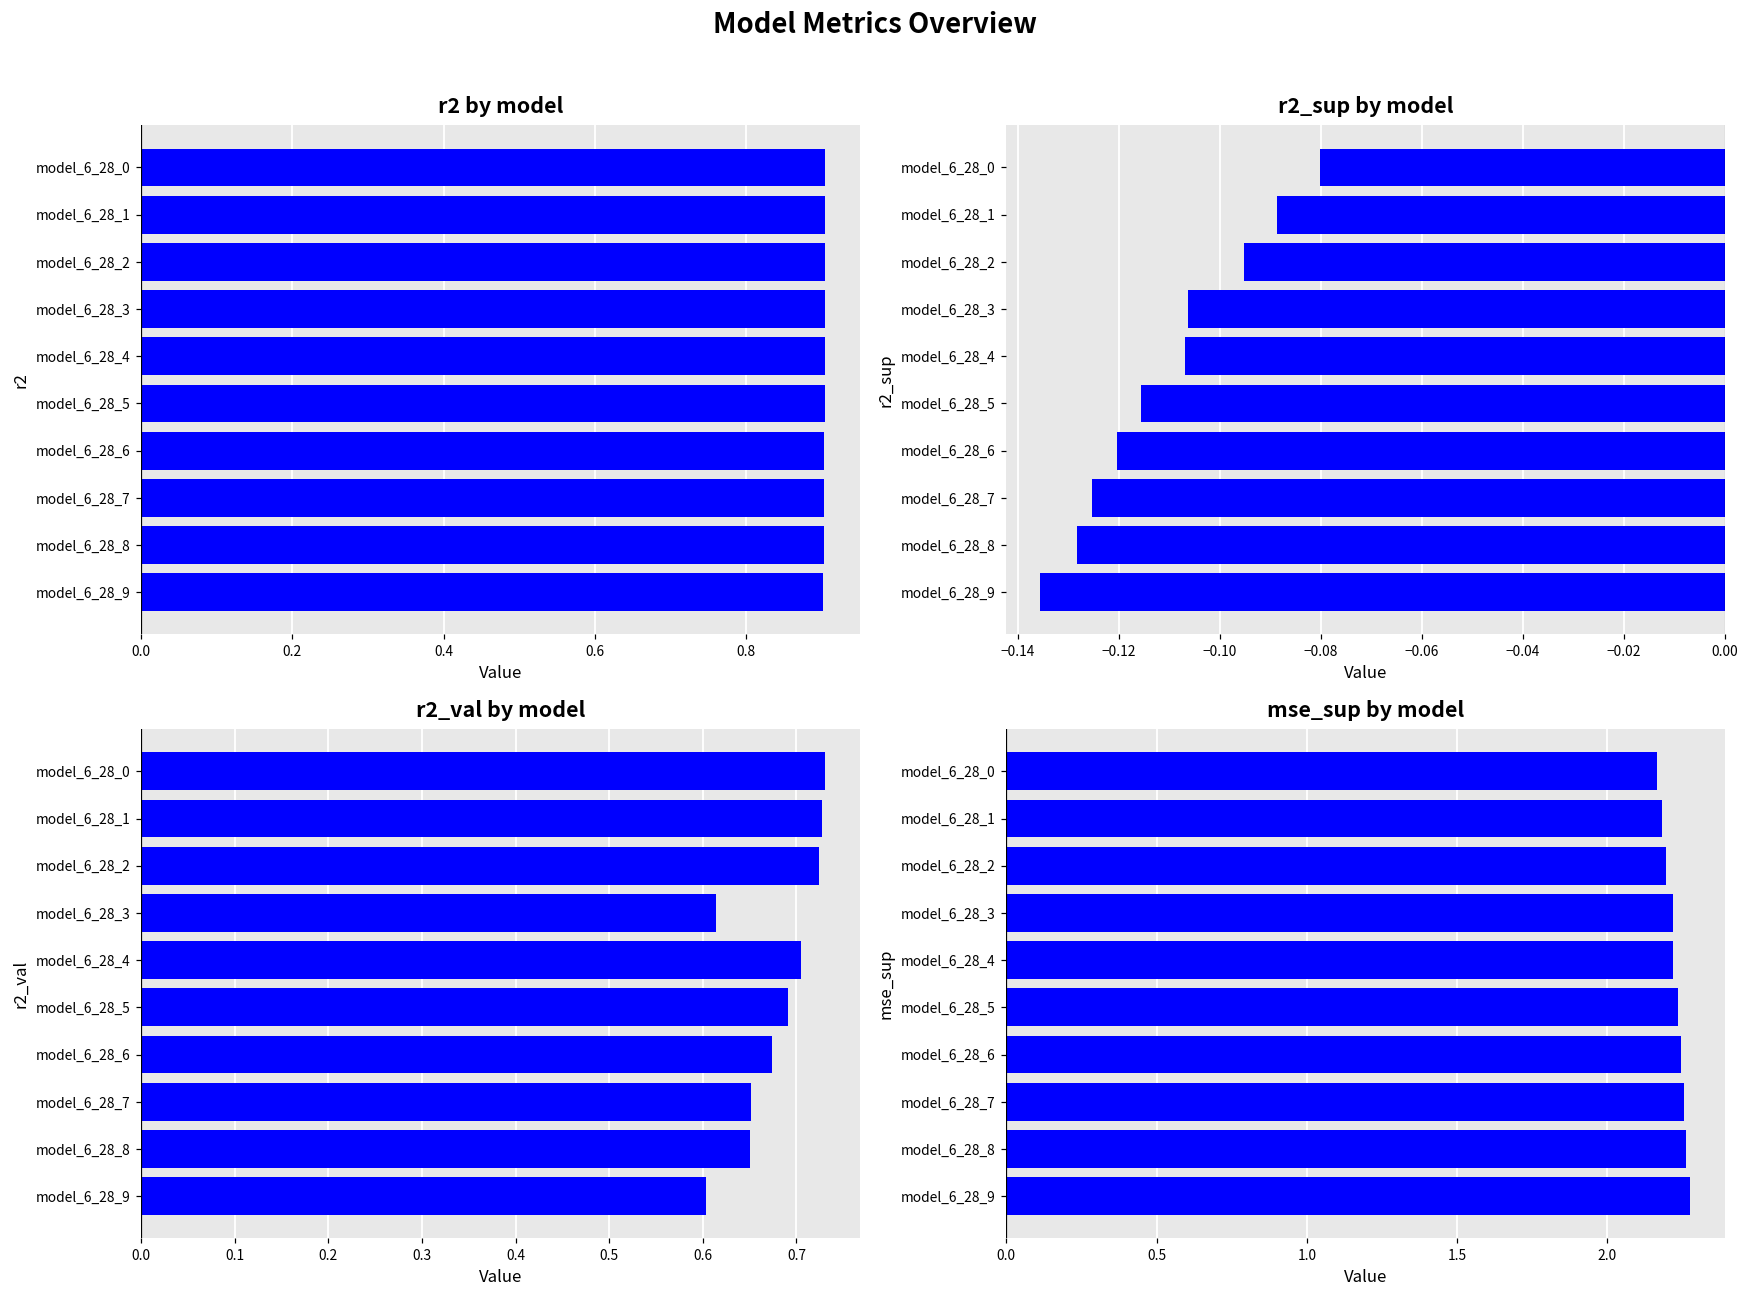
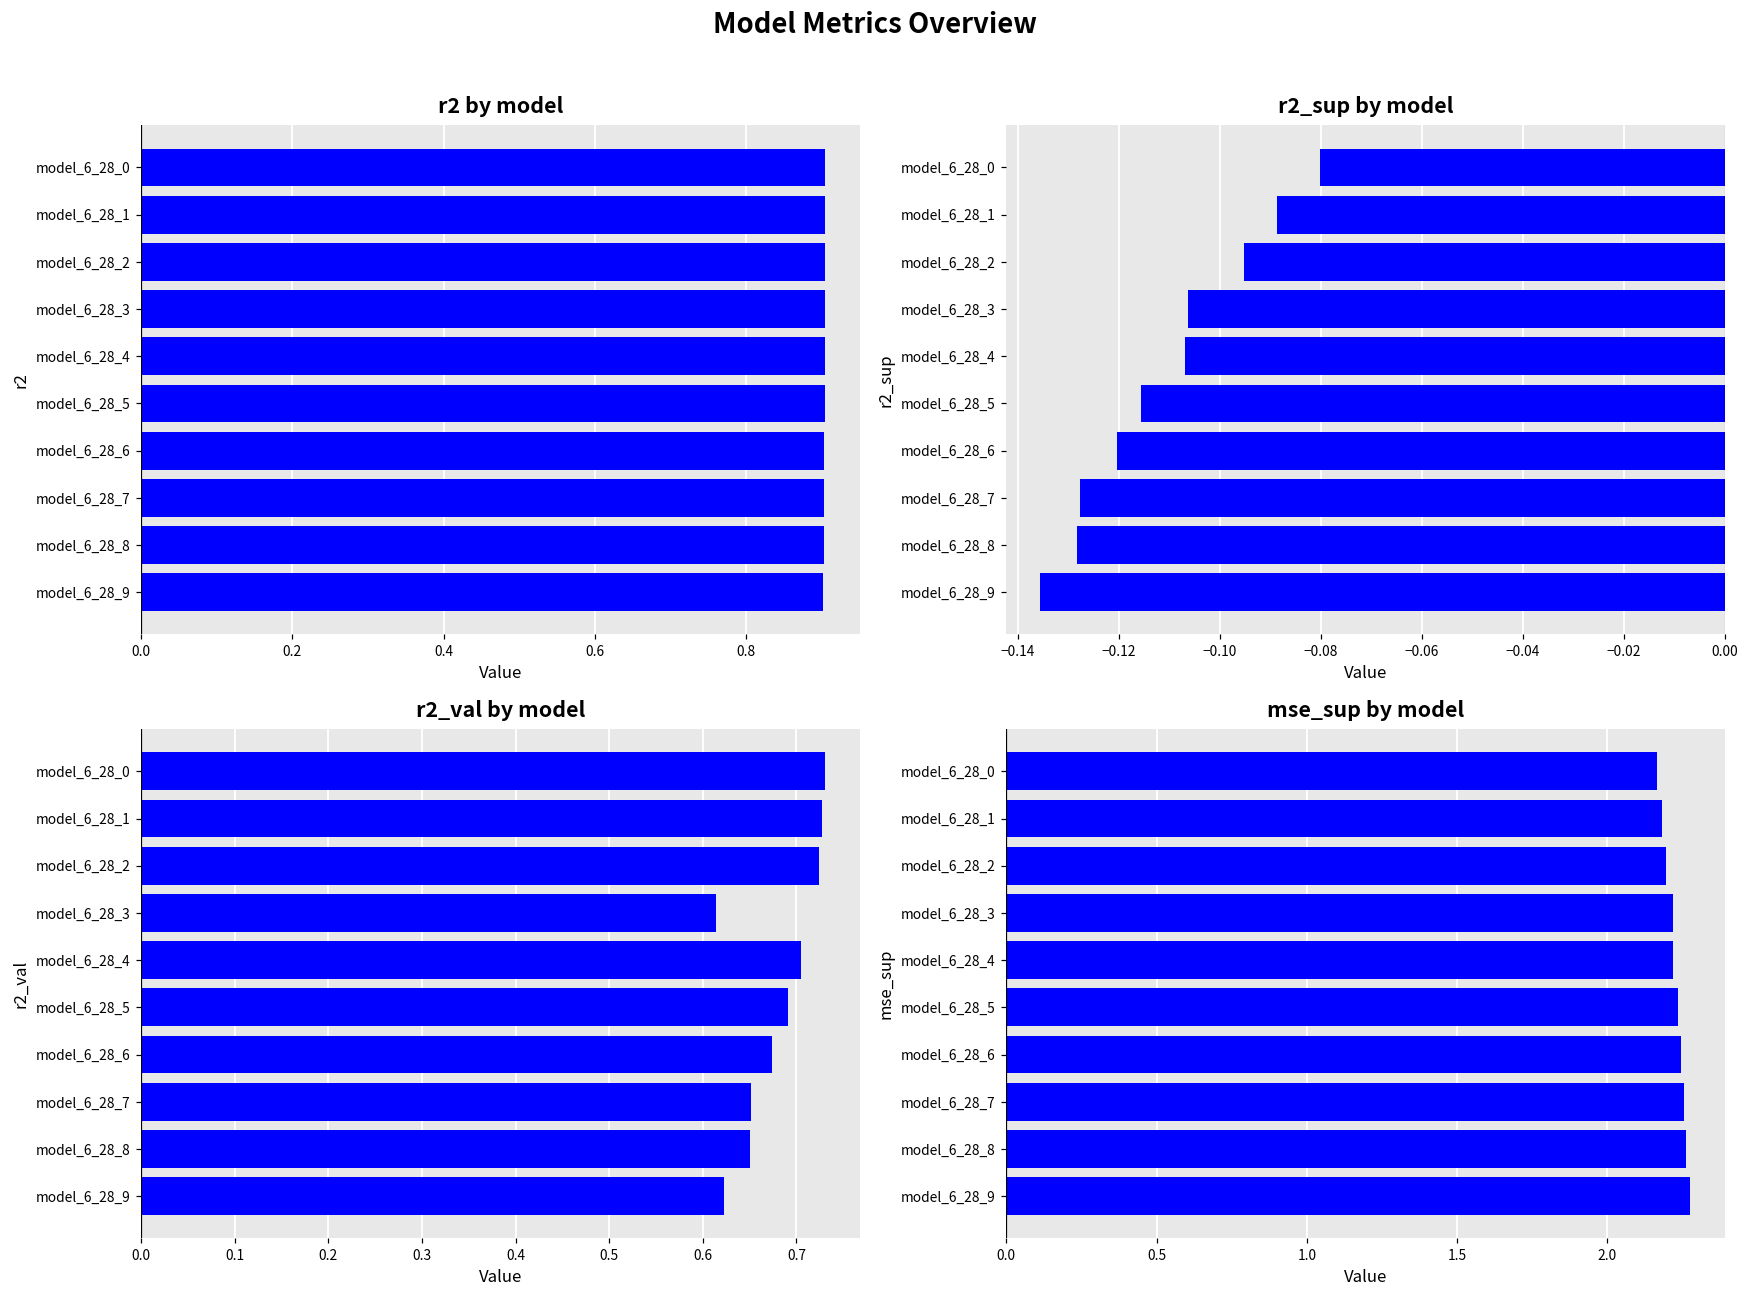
  {
    "r2 by model": {
      "model_6_28_0": 0.90,
      "model_6_28_1": 0.90,
      "model_6_28_2": 0.90,
      "model_6_28_3": 0.90,
      "model_6_28_4": 0.90,
      "model_6_28_5": 0.90,
      "model_6_28_6": 0.90,
      "model_6_28_7": 0.90,
      "model_6_28_8": 0.90,
      "model_6_28_9": 0.90
    },
    "r2_sup by model": {
      "model_6_28_0": -0.080,
      "model_6_28_1": -0.089,
      "model_6_28_2": -0.095,
      "model_6_28_3": -0.106,
      "model_6_28_4": -0.107,
      "model_6_28_5": -0.115,
      "model_6_28_6": -0.120,
-     "model_6_28_7": -0.125,
+     "model_6_28_7": -0.128,
      "model_6_28_8": -0.128,
      "model_6_28_9": -0.135
    },
    "r2_val by model": {
      "model_6_28_0": 0.73,
      "model_6_28_1": 0.73,
      "model_6_28_2": 0.72,
      "model_6_28_3": 0.61,
      "model_6_28_4": 0.71,
      "model_6_28_5": 0.69,
      "model_6_28_6": 0.67,
      "model_6_28_7": 0.65,
      "model_6_28_8": 0.65,
-     "model_6_28_9": 0.60
+     "model_6_28_9": 0.62
    },
    "mse_sup by model": {
      "model_6_28_0": 2.17,
      "model_6_28_1": 2.18,
      "model_6_28_2": 2.20,
      "model_6_28_3": 2.22,
      "model_6_28_4": 2.22,
      "model_6_28_5": 2.24,
      "model_6_28_6": 2.25,
      "model_6_28_7": 2.26,
      "model_6_28_8": 2.26,
      "model_6_28_9": 2.28
    }
  }
